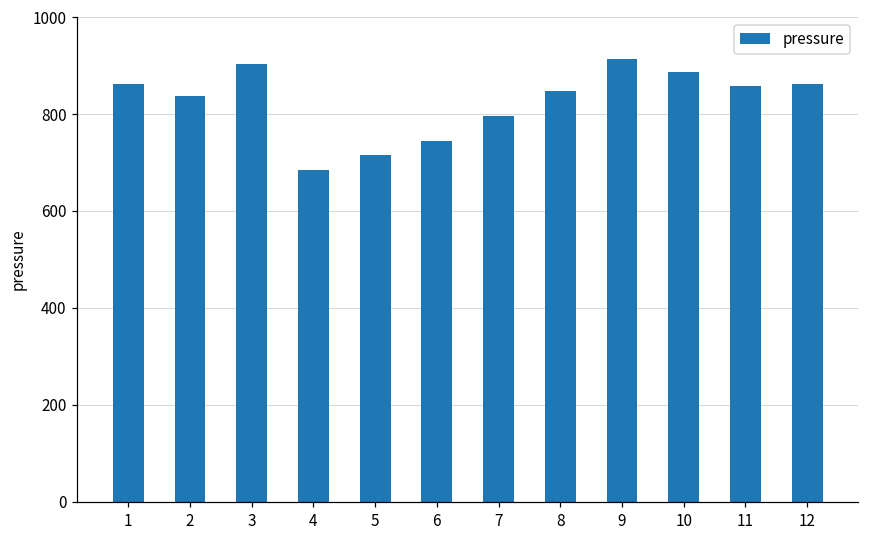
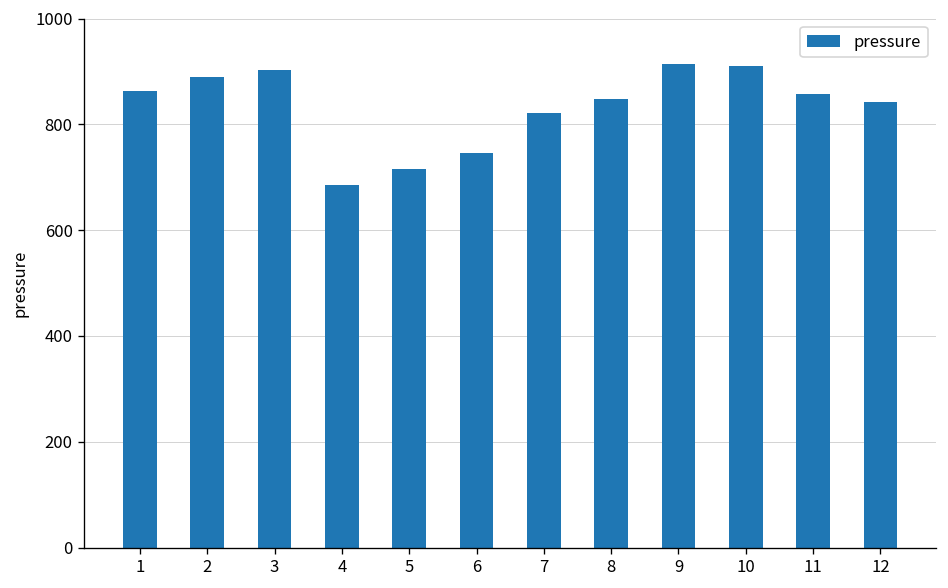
  {
    "1": 860,
-   "2": 840,
+   "2": 890,
    "3": 900,
    "4": 680,
    "5": 710,
    "6": 750,
-   "7": 800,
+   "7": 820,
    "8": 850,
    "9": 910,
-   "10": 890,
+   "10": 910,
    "11": 860,
-   "12": 860
+   "12": 840
  }
